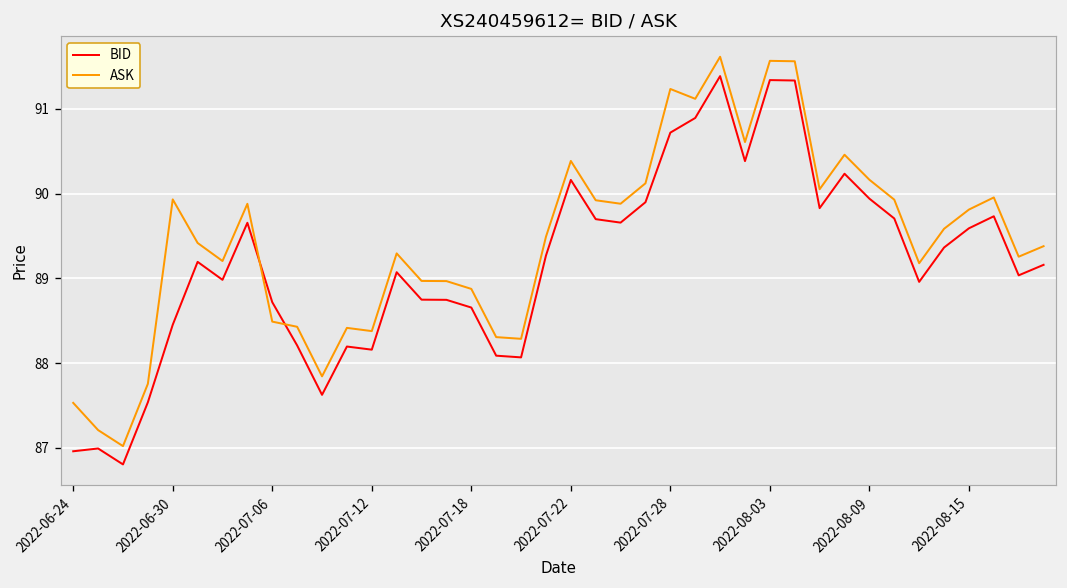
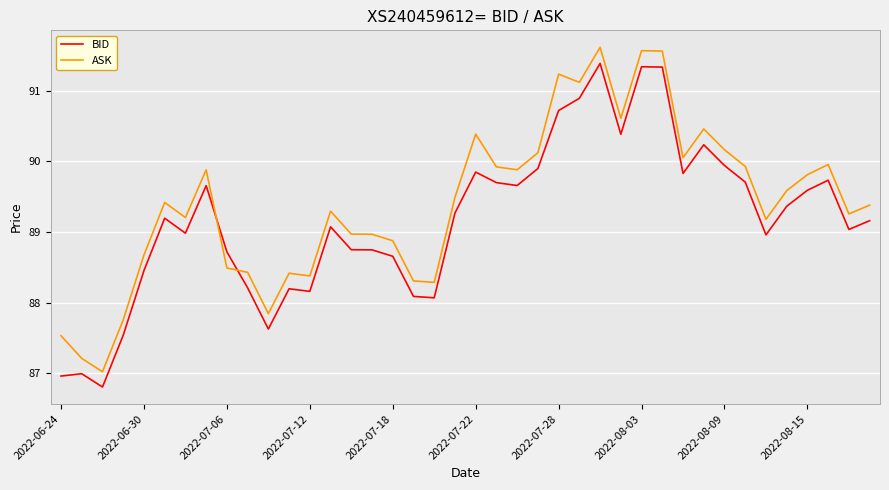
  {
    "BID": {
      "2022-06-24": 87.0,
      "2022-06-30": 88.5,
      "2022-07-06": 88.7,
      "2022-07-12": 88.2,
      "2022-07-18": 88.7,
-     "2022-07-22": 90.2,
+     "2022-07-22": 89.8,
      "2022-07-28": 90.7,
      "2022-08-03": 91.3,
      "2022-08-09": 89.9,
      "2022-08-15": 89.6
    },
    "ASK": {
      "2022-06-24": 87.5,
-     "2022-06-30": 89.9,
+     "2022-06-30": 88.7,
      "2022-07-06": 88.5,
      "2022-07-12": 88.4,
      "2022-07-18": 88.9,
      "2022-07-22": 90.4,
      "2022-07-28": 91.2,
      "2022-08-03": 91.6,
      "2022-08-09": 90.2,
      "2022-08-15": 89.8
    }
  }
